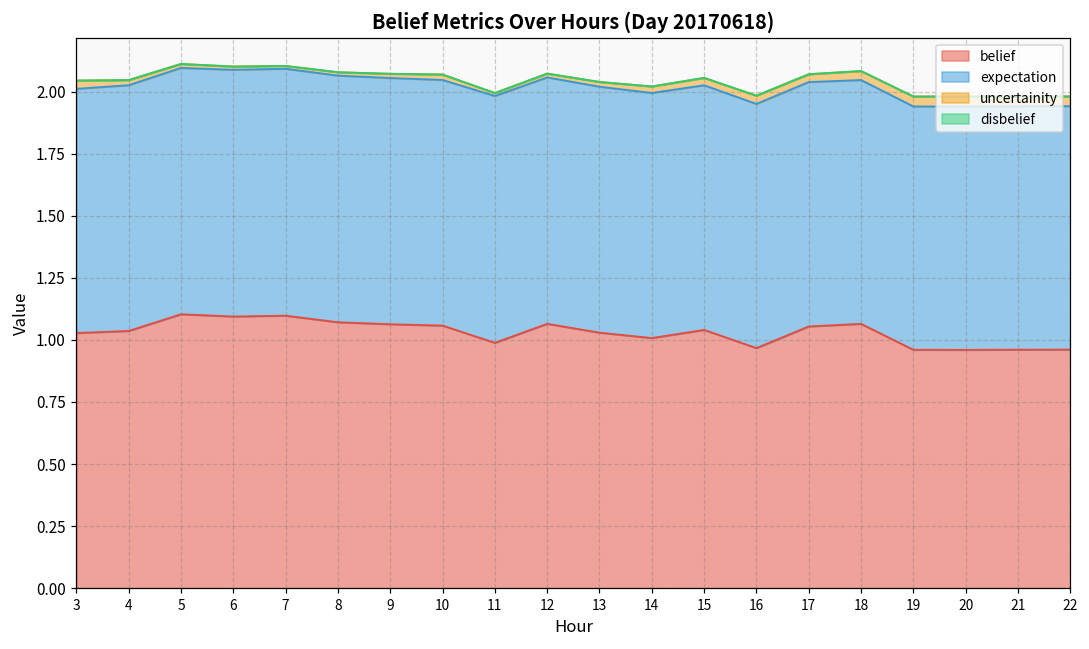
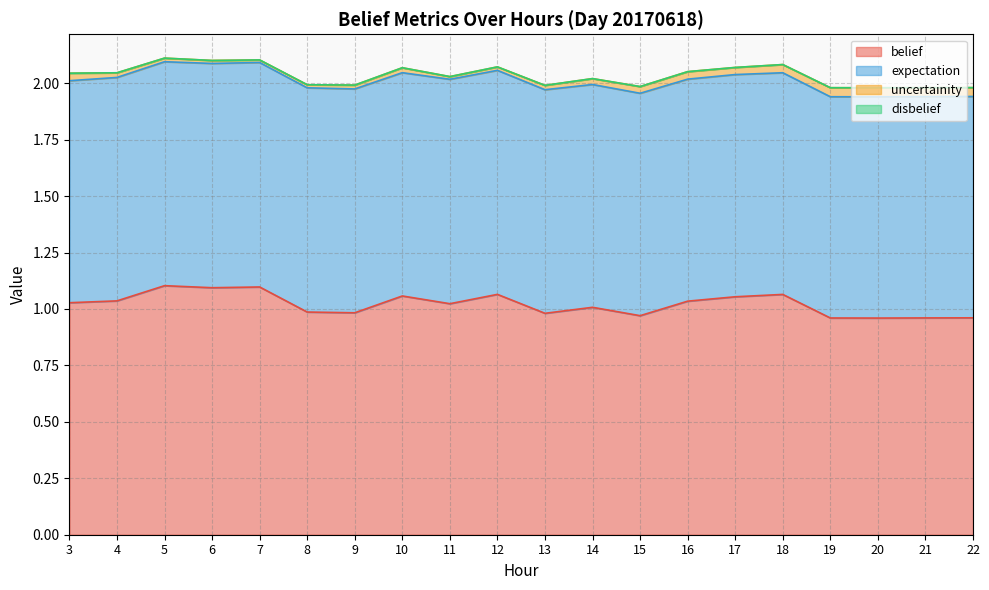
  {
    "belief": {
      "3": 1.03,
      "4": 1.04,
      "5": 1.10,
      "6": 1.09,
      "7": 1.10,
-     "8": 1.07,
-     "9": 1.06,
+     "8": 0.99,
+     "9": 0.98,
      "10": 1.06,
-     "11": 0.99,
+     "11": 1.02,
      "12": 1.06,
-     "13": 1.03,
+     "13": 0.98,
      "14": 1.01,
-     "15": 1.04,
-     "16": 0.97,
+     "15": 0.97,
+     "16": 1.03,
      "17": 1.05,
      "18": 1.06,
      "19": 0.96,
      "20": 0.96,
      "21": 0.96,
      "22": 0.96
    },
    "expectation": {
      "3": 0.98,
      "4": 0.99,
      "5": 0.99,
      "6": 0.99,
      "7": 0.99,
      "8": 0.99,
      "9": 0.99,
      "10": 0.99,
      "11": 0.99,
      "12": 0.99,
      "13": 0.99,
      "14": 0.99,
      "15": 0.99,
      "16": 0.98,
      "17": 0.98,
      "18": 0.98,
      "19": 0.98,
      "22": 0.98
    }
  }
